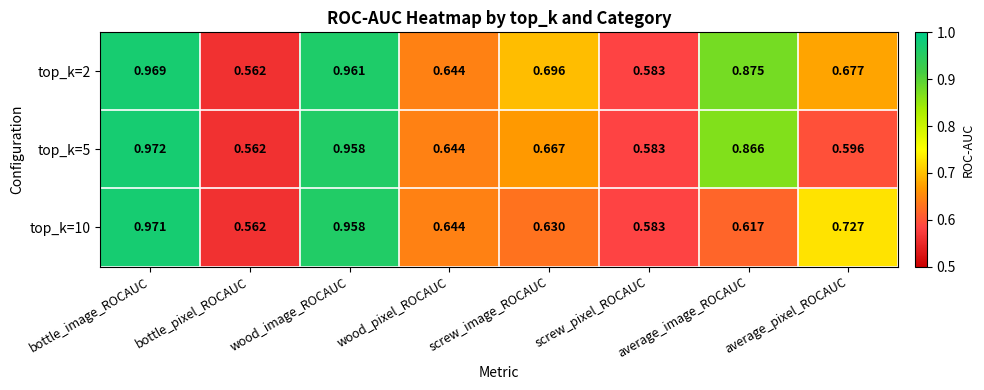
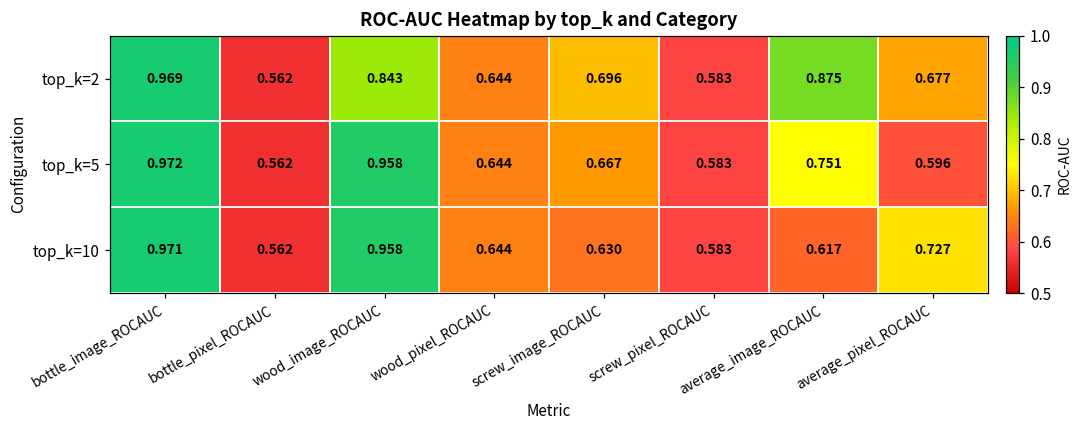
  {
    "top_k=2": {
      "bottle_image_ROCAUC": 0.969,
      "bottle_pixel_ROCAUC": 0.562,
-     "wood_image_ROCAUC": 0.961,
+     "wood_image_ROCAUC": 0.843,
      "wood_pixel_ROCAUC": 0.644,
      "screw_image_ROCAUC": 0.696,
      "screw_pixel_ROCAUC": 0.583,
      "average_image_ROCAUC": 0.875,
      "average_pixel_ROCAUC": 0.677
    },
    "top_k=5": {
      "bottle_image_ROCAUC": 0.972,
      "bottle_pixel_ROCAUC": 0.562,
      "wood_image_ROCAUC": 0.958,
      "wood_pixel_ROCAUC": 0.644,
      "screw_image_ROCAUC": 0.667,
      "screw_pixel_ROCAUC": 0.583,
-     "average_image_ROCAUC": 0.866,
+     "average_image_ROCAUC": 0.751,
      "average_pixel_ROCAUC": 0.596
    },
    "top_k=10": {
      "bottle_image_ROCAUC": 0.971,
      "bottle_pixel_ROCAUC": 0.562,
      "wood_image_ROCAUC": 0.958,
      "wood_pixel_ROCAUC": 0.644,
      "screw_image_ROCAUC": 0.630,
      "screw_pixel_ROCAUC": 0.583,
      "average_image_ROCAUC": 0.617,
      "average_pixel_ROCAUC": 0.727
    }
  }
